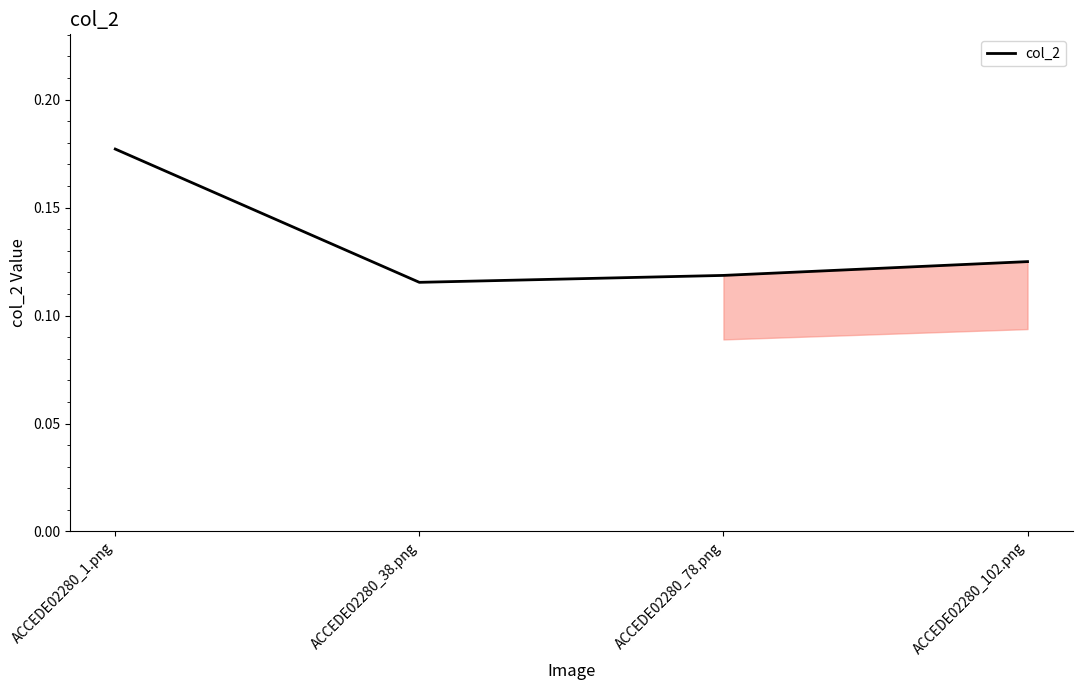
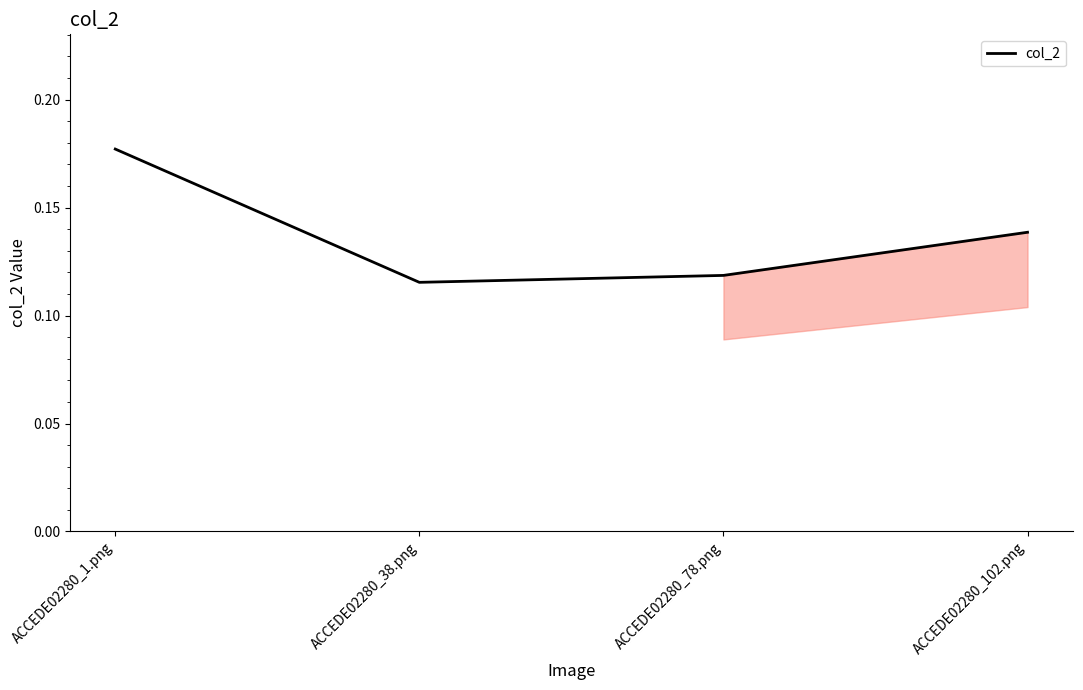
  {
    "col_2": {
      "ACCEDE02280_1.png": 0.177,
      "ACCEDE02280_38.png": 0.115,
-     "ACCEDE02280_102.png": 0.125
+     "ACCEDE02280_102.png": 0.139
    }
  }
